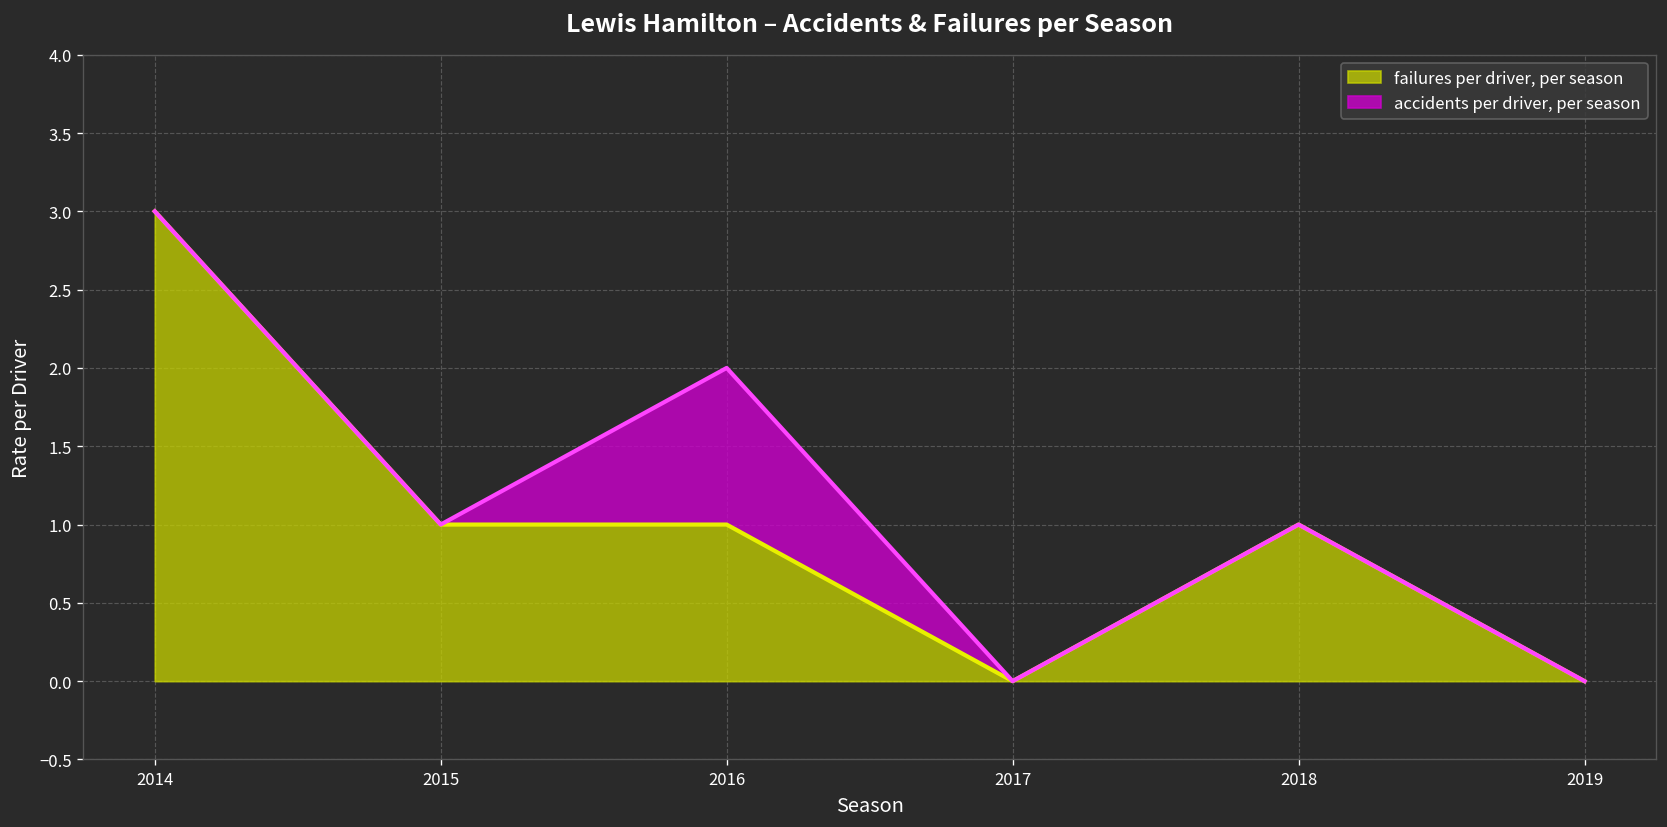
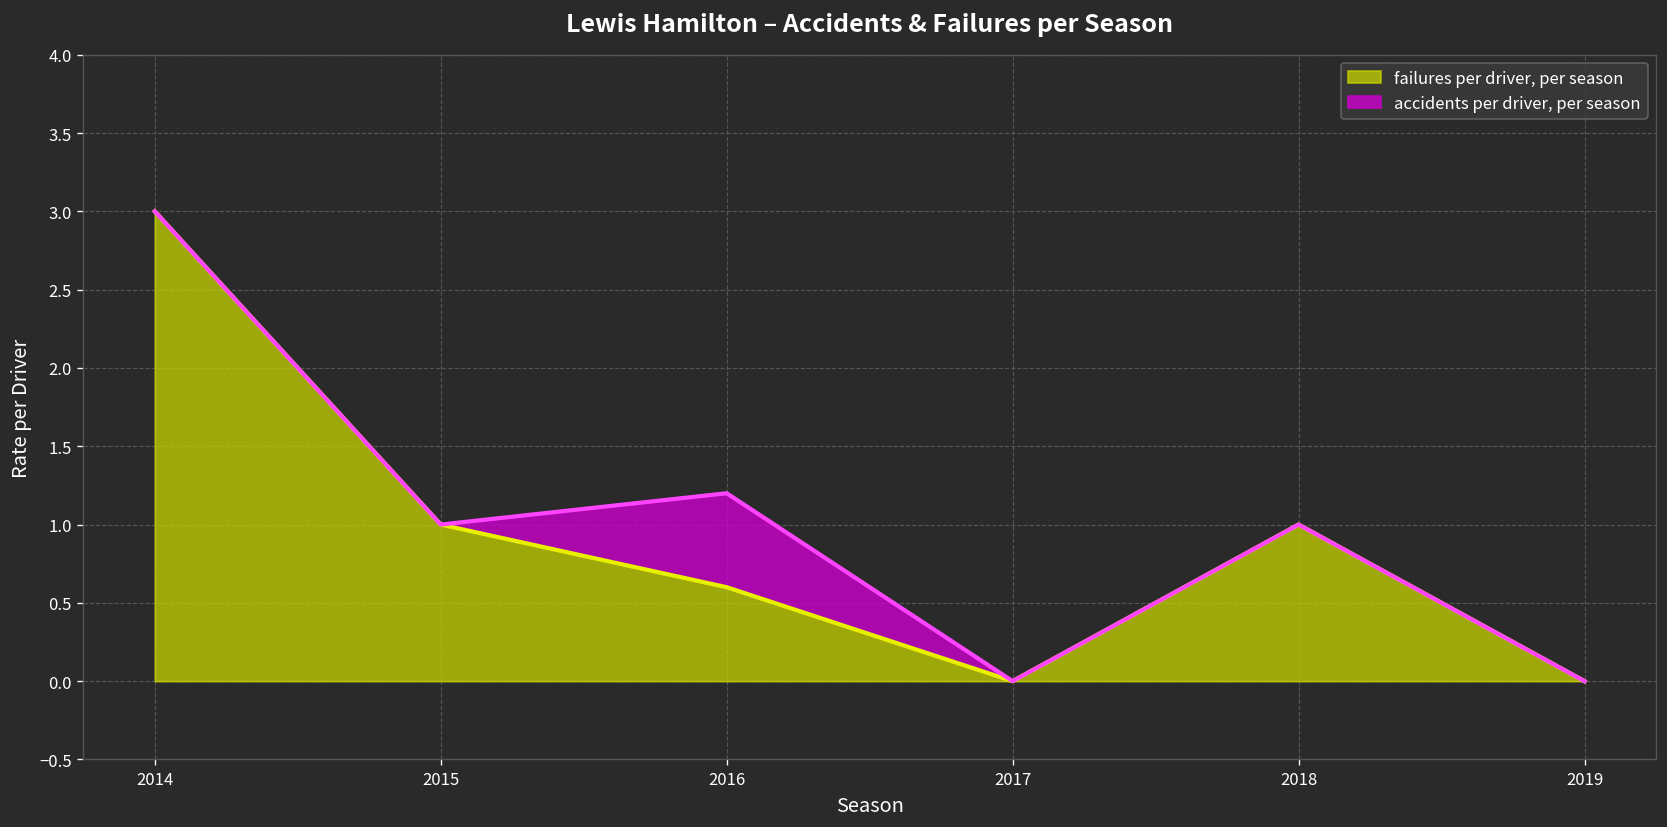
  {
    "failures per driver, per season": {
-     "2016": 1.0
+     "2016": 0.6
    },
    "accidents per driver, per season": {
-     "2016": 1.0
+     "2016": 0.6
    }
  }
